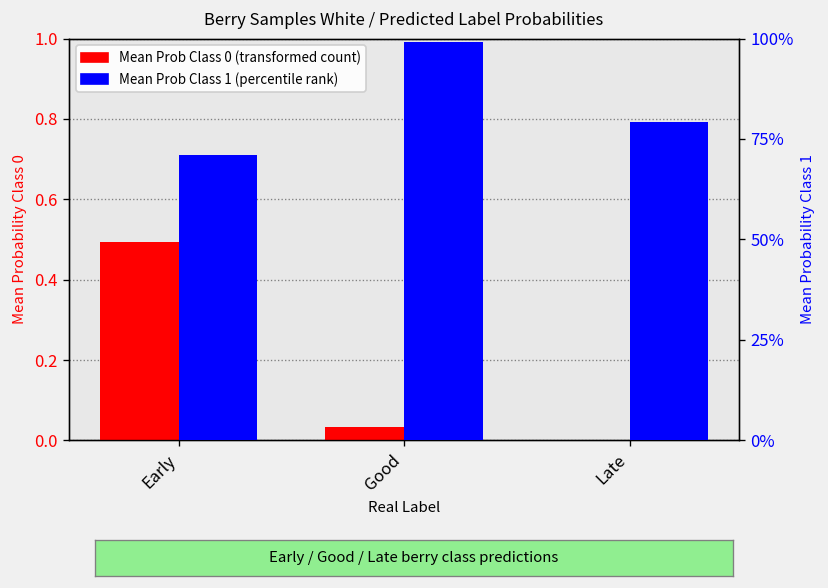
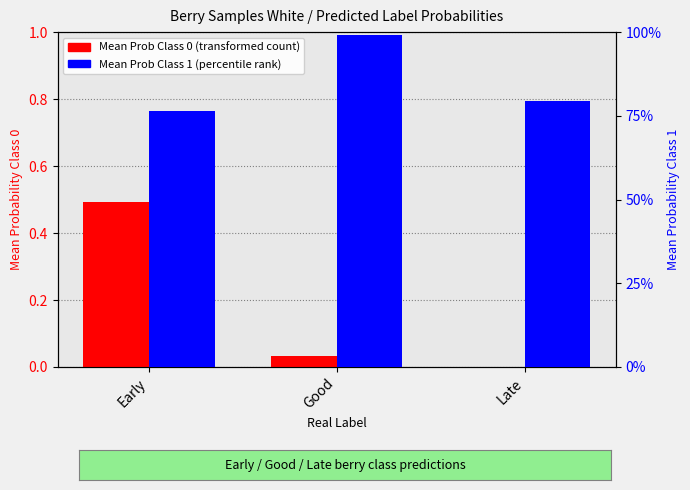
  {
    "Mean Prob Class 0 (transformed count)": {
      "Early": "0.49",
      "Good": "0.03"
    },
    "Mean Prob Class 1 (percentile rank)": {
-     "Early": "71%",
+     "Early": "77%",
      "Good": "99%",
      "Late": "79%"
    }
  }
